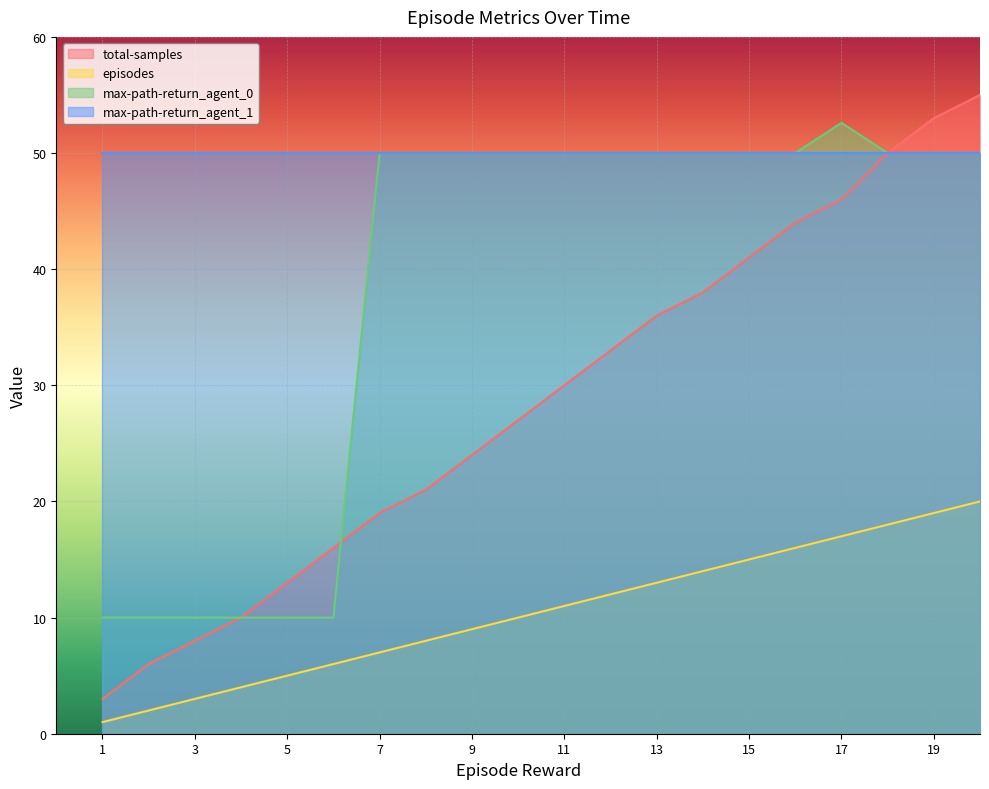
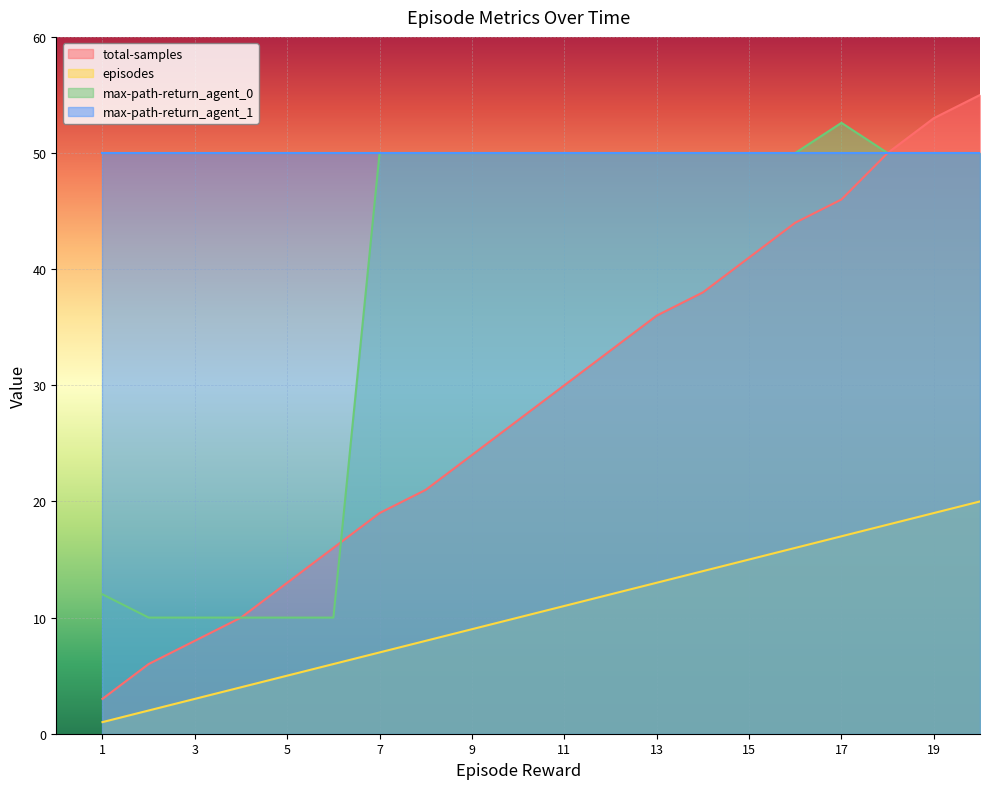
  {
    "total-samples": {
      "1": 3,
      "3": 8,
      "5": 13,
      "7": 19,
      "9": 24,
      "11": 30,
      "13": 36,
      "15": 41,
      "17": 46,
      "19": 53
    },
    "episodes": {
      "1": 1,
      "3": 3,
      "5": 5,
      "7": 7,
      "9": 9,
      "11": 11,
      "13": 13,
      "15": 15,
      "17": 17,
      "19": 19
    },
    "max-path-return_agent_0": {
-     "1": 10,
+     "1": 12,
      "3": 10,
      "5": 10,
      "17": 52.6
    },
    "max-path-return_agent_1": {
      "1": 50,
      "3": 50,
      "5": 50,
      "17": 50
    }
  }
